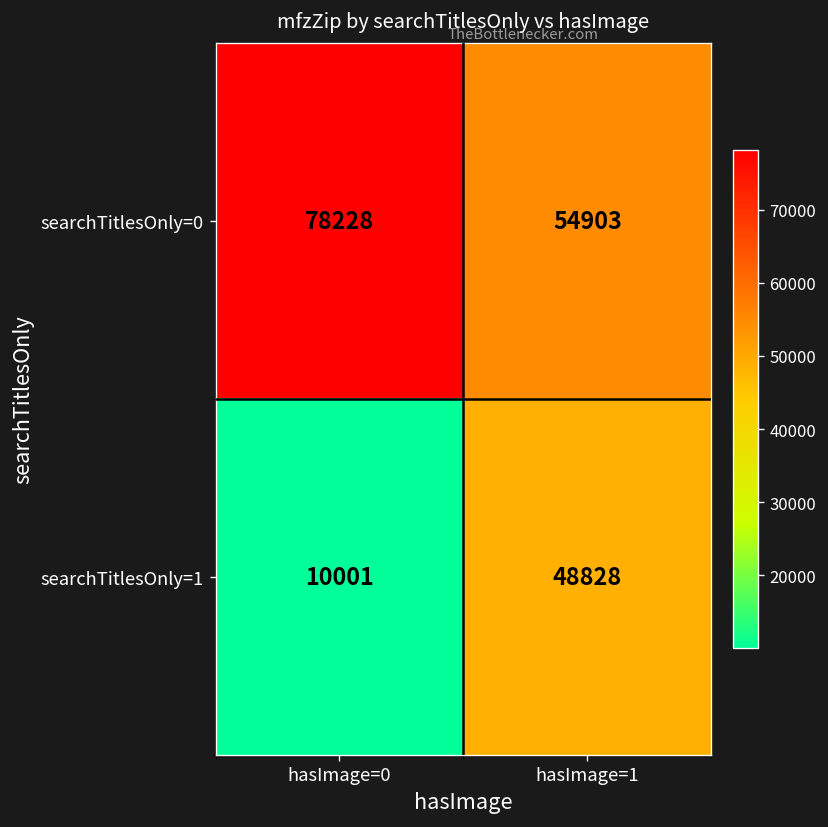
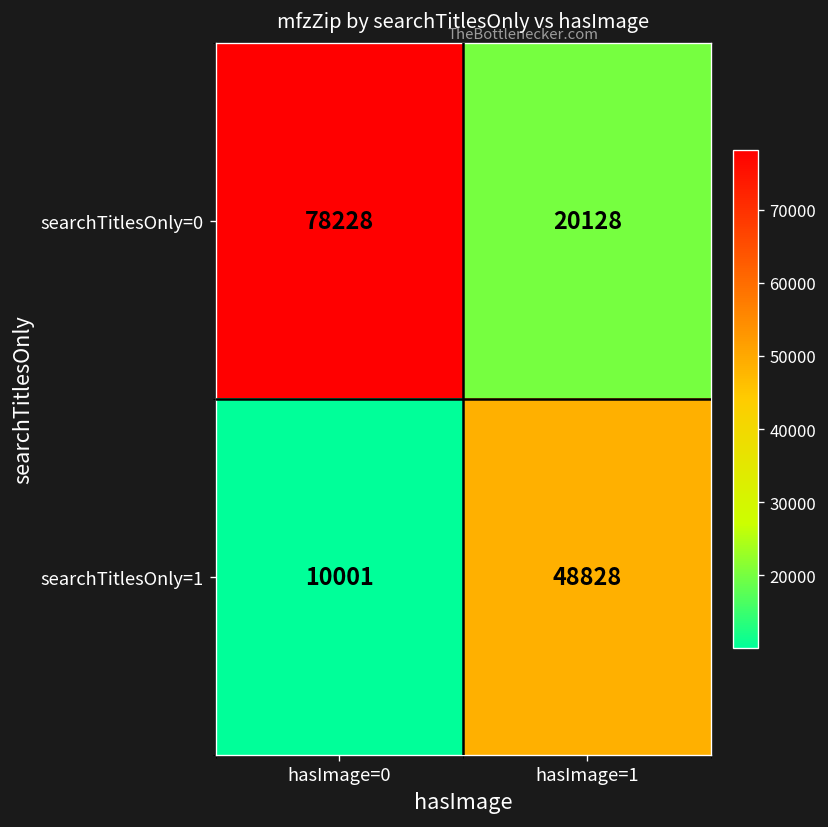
  {
    "searchTitlesOnly=0": {
      "hasImage=0": 78228,
-     "hasImage=1": 54903
+     "hasImage=1": 20128
    },
    "searchTitlesOnly=1": {
      "hasImage=0": 10001,
      "hasImage=1": 48828
    }
  }
